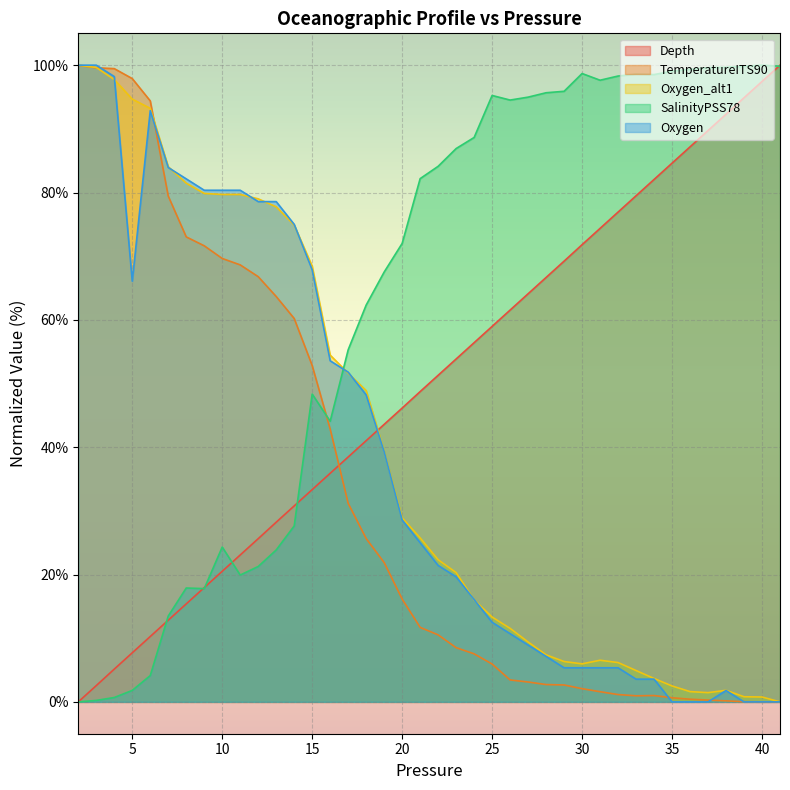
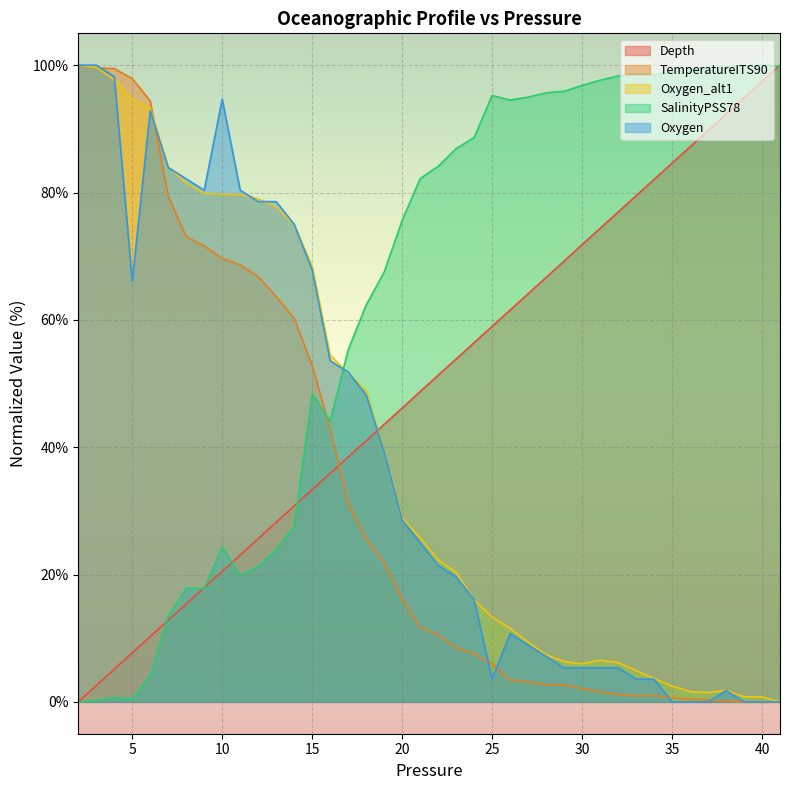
  {
    "SalinityPSS78": {
-     "5": "2%",
+     "5": "0%",
      "10": "24%",
      "15": "48%",
-     "20": "72%",
+     "20": "76%",
      "25": "95%",
-     "30": "99%"
+     "30": "97%"
    },
    "Oxygen": {
      "5": "66%",
-     "10": "80%",
+     "10": "95%",
      "15": "68%",
-     "25": "12%",
+     "25": "4%",
      "30": "5%",
      "35": "0%"
    }
  }
